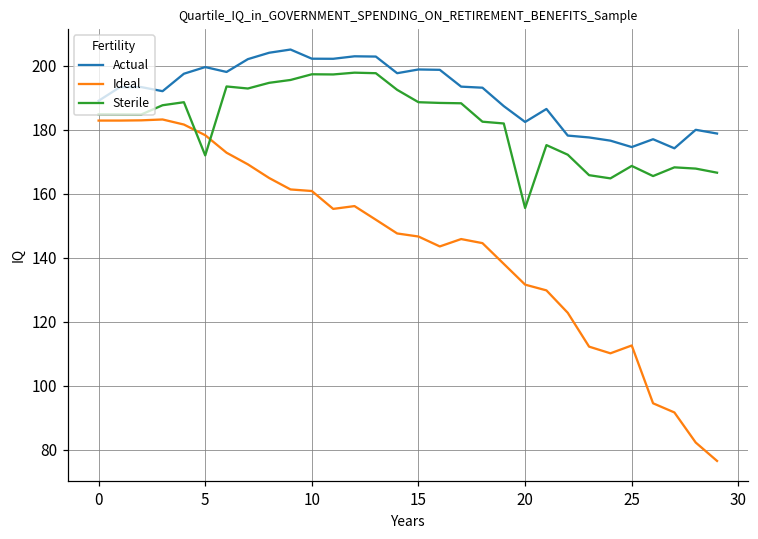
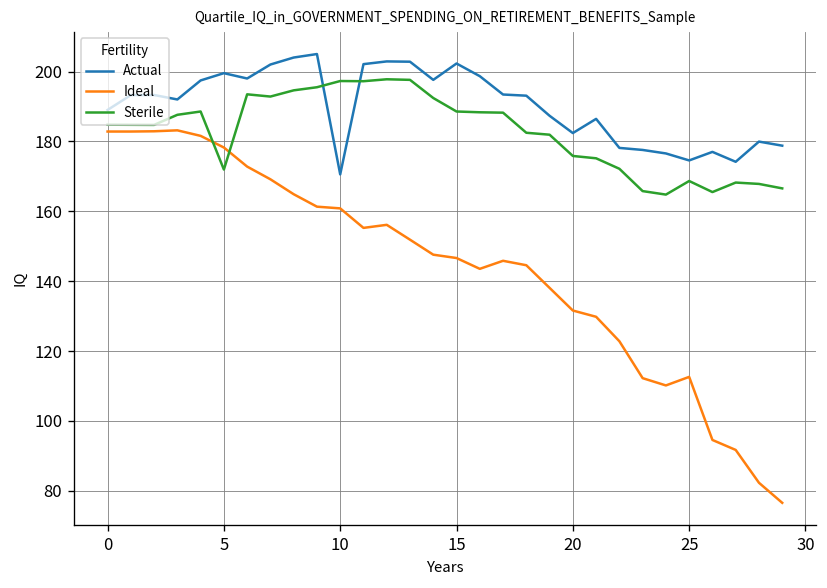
  {
    "Actual": {
      "5": 200,
-     "10": 202,
-     "15": 199,
+     "10": 171,
+     "15": 202,
      "20": 182,
      "25": 175
    },
    "Ideal": {
      "0": 183,
      "5": 178,
      "10": 161,
      "15": 147,
      "20": 132,
      "25": 113
    },
    "Sterile": {
      "0": 185,
      "5": 172,
      "10": 197,
      "15": 189,
-     "20": 156,
+     "20": 176,
      "25": 169
    }
  }
